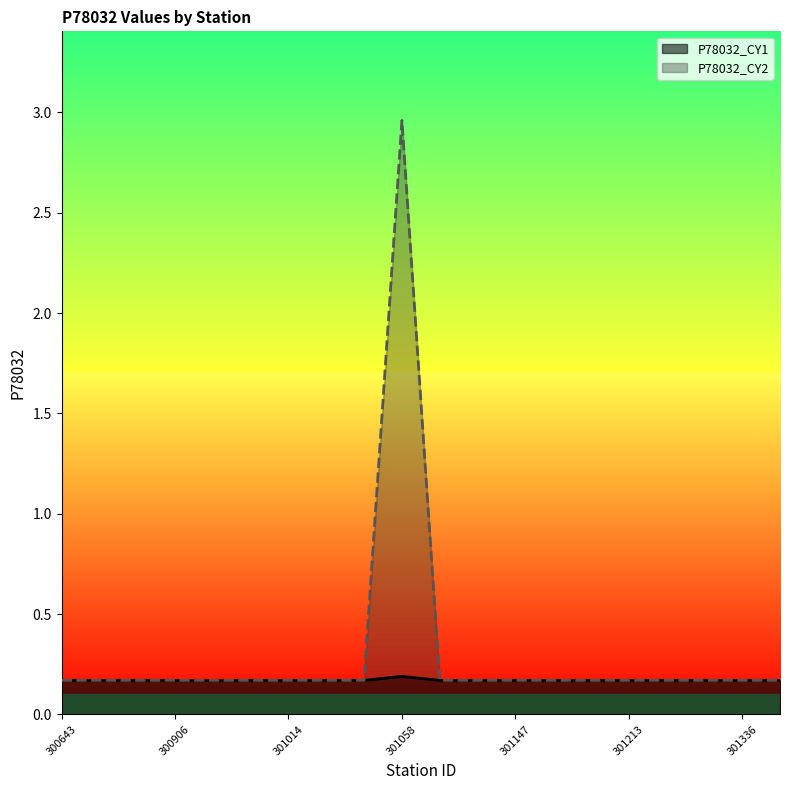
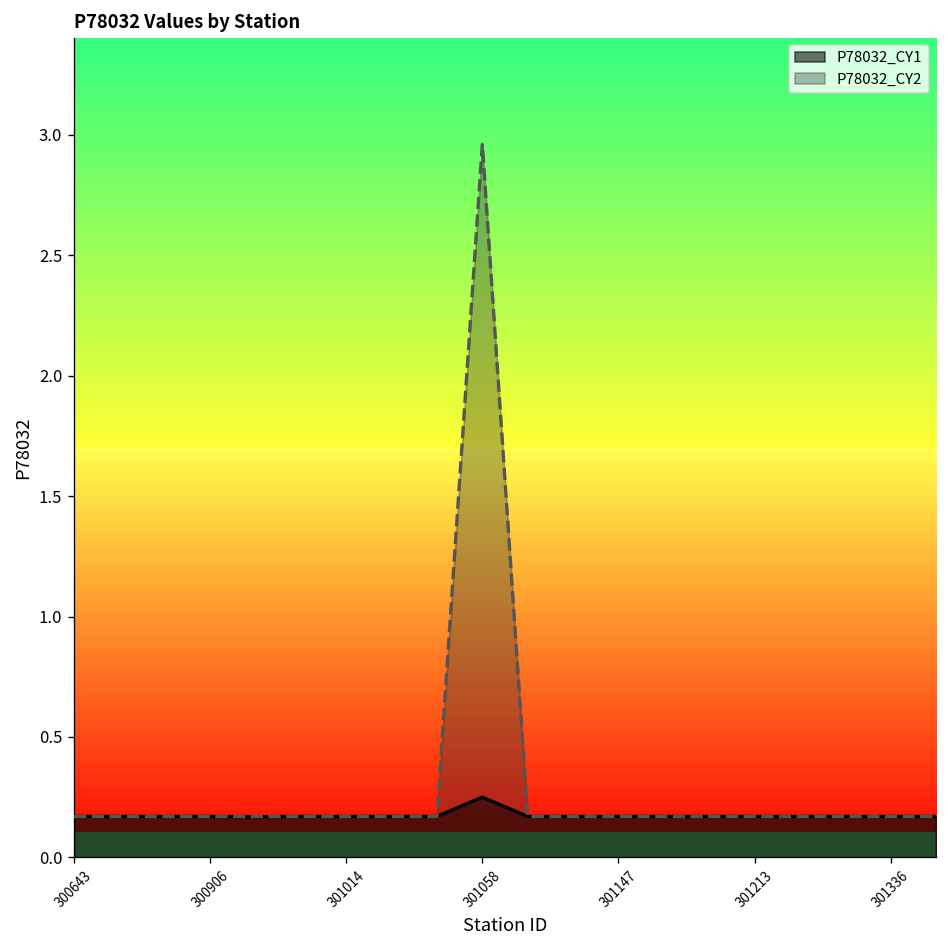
  {
    "P78032_CY1": {
-     "301058": 0.19
+     "301058": 0.25
    },
    "P78032_CY2": {
      "301058": 2.96
    }
  }
